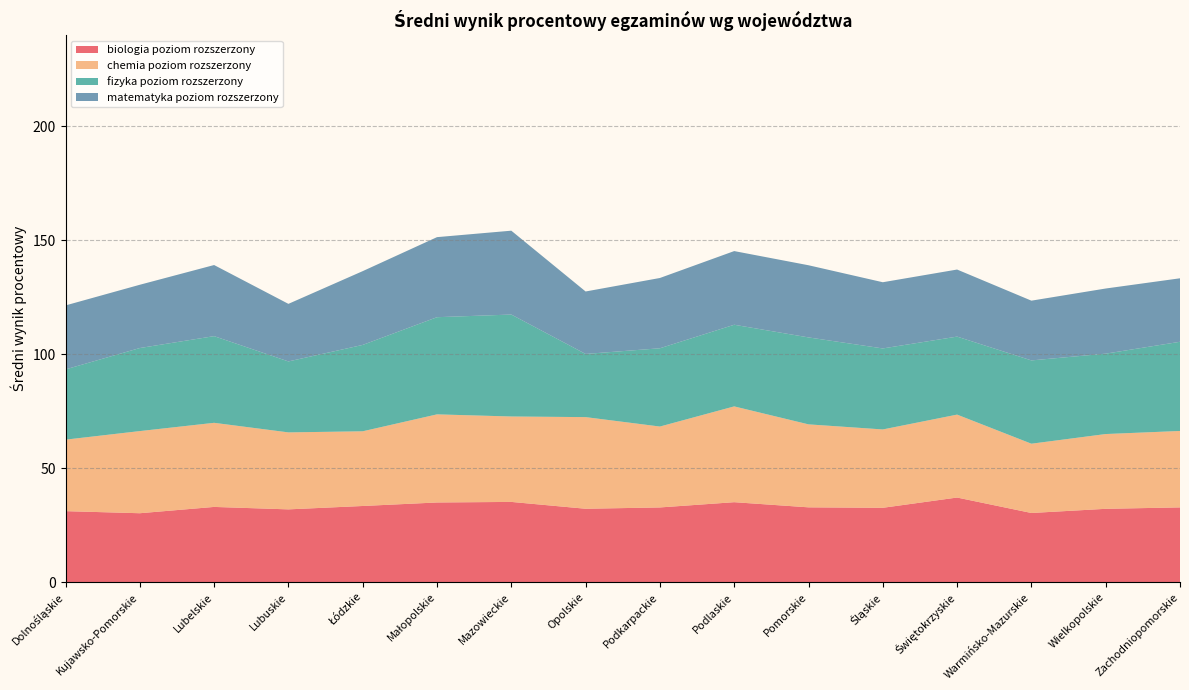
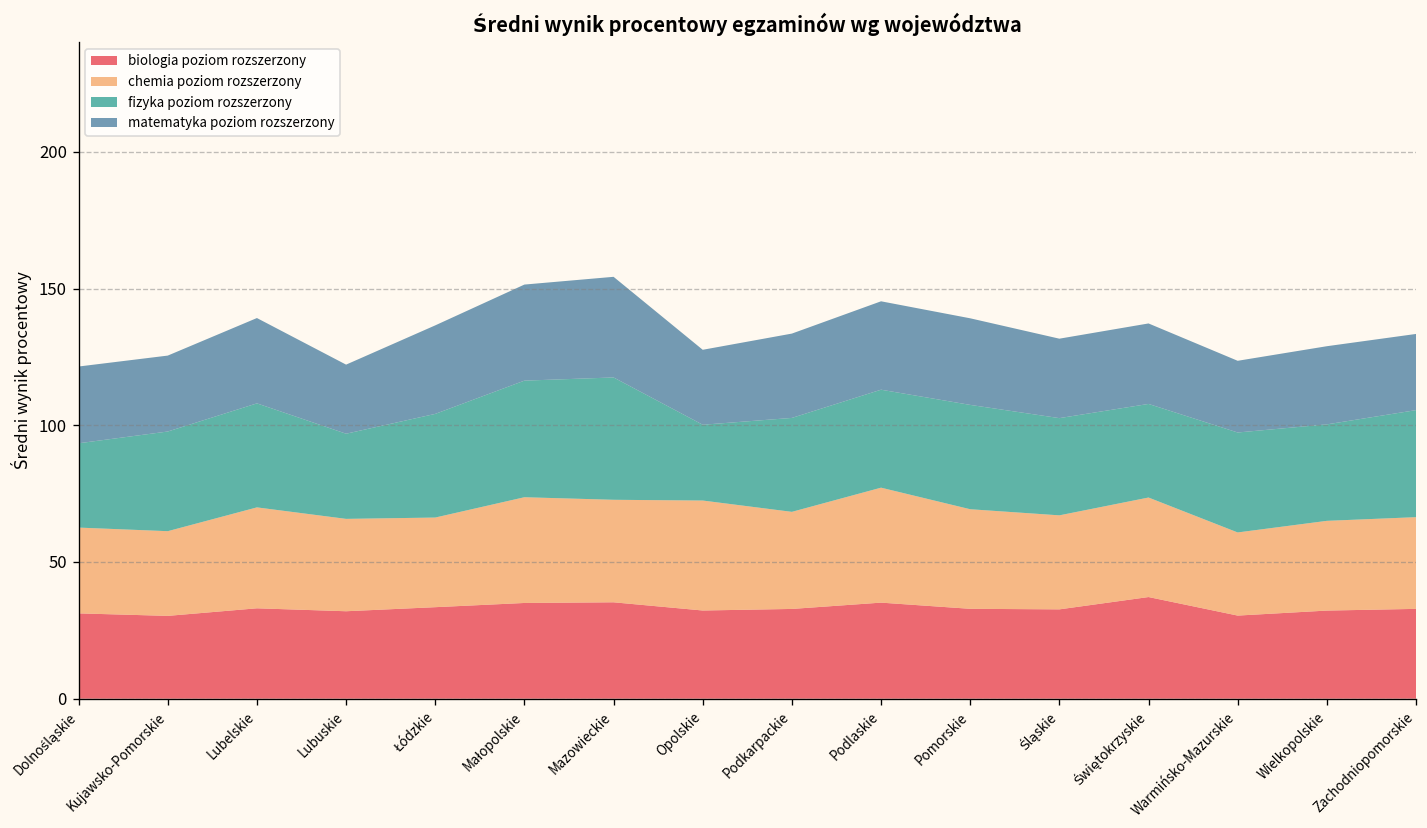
  {
    "biologia poziom rozszerzony": {
      "Dolnośląskie": 31,
      "Kujawsko-Pomorskie": 30,
      "Lubelskie": 33,
      "Lubuskie": 32,
      "Łódzkie": 33,
      "Małopolskie": 35,
      "Mazowieckie": 35,
      "Opolskie": 32,
      "Podkarpackie": 33,
      "Podlaskie": 35,
      "Pomorskie": 33,
      "Śląskie": 33,
      "Świętokrzyskie": 37,
      "Warmińsko-Mazurskie": 30,
      "Wielkopolskie": 32,
      "Zachodniopomorskie": 33
    },
    "chemia poziom rozszerzony": {
      "Dolnośląskie": 31,
-     "Kujawsko-Pomorskie": 36,
+     "Kujawsko-Pomorskie": 31,
      "Lubelskie": 37,
      "Lubuskie": 34,
      "Łódzkie": 33,
      "Małopolskie": 39,
      "Mazowieckie": 37,
      "Opolskie": 40,
      "Podkarpackie": 36,
      "Podlaskie": 42,
      "Pomorskie": 36,
      "Śląskie": 34,
      "Świętokrzyskie": 36,
      "Warmińsko-Mazurskie": 30,
      "Wielkopolskie": 33,
      "Zachodniopomorskie": 34
    }
  }
